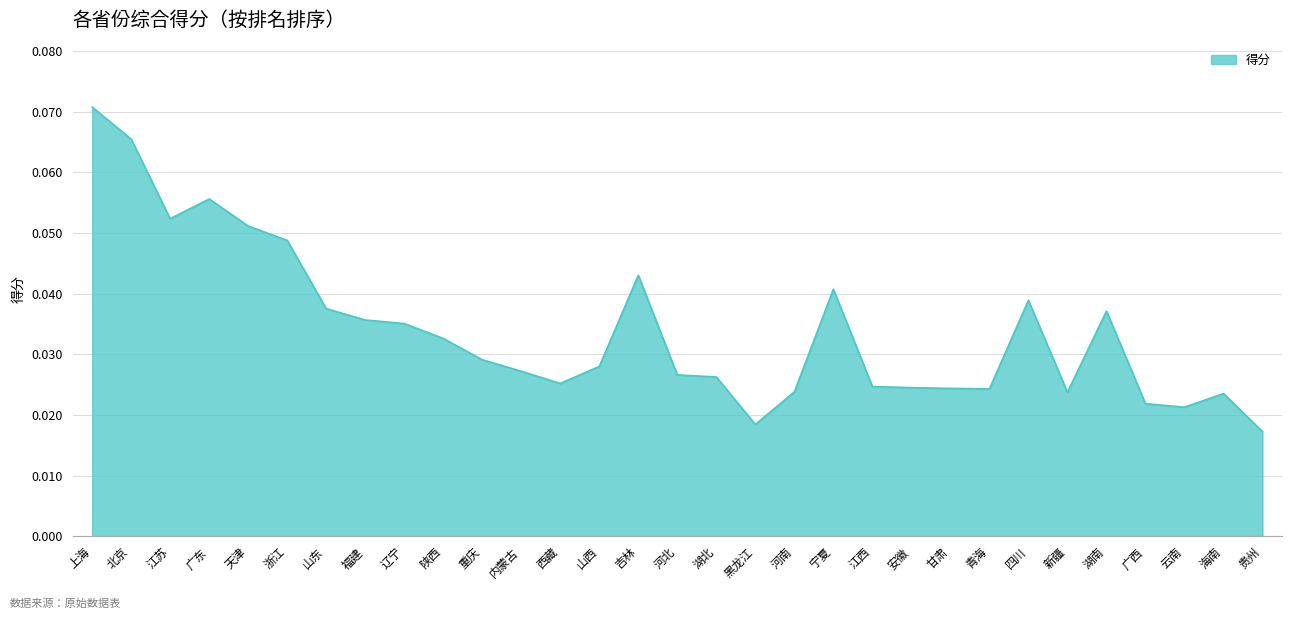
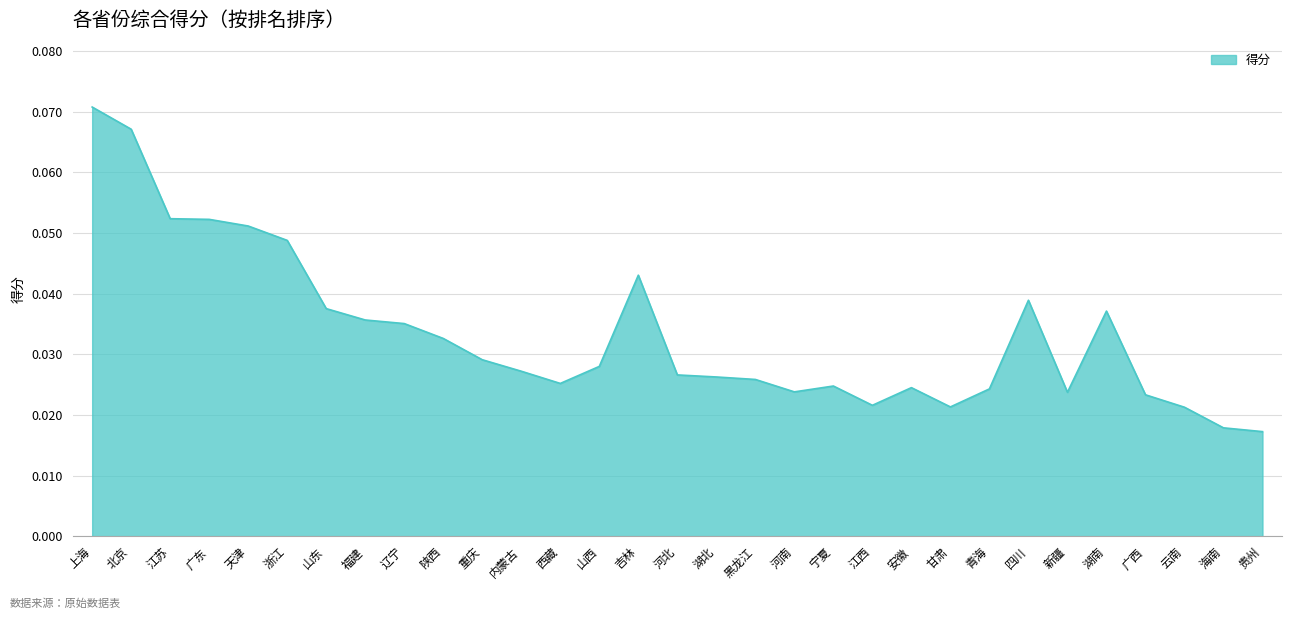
  {
    "上海": 0.071,
-   "北京": 0.066,
+   "北京": 0.067,
    "江苏": 0.052,
-   "广东": 0.056,
+   "广东": 0.052,
    "天津": 0.051,
    "浙江": 0.049,
    "山东": 0.038,
    "福建": 0.036,
    "辽宁": 0.035,
    "陕西": 0.033,
    "重庆": 0.029,
    "内蒙古": 0.027,
    "西藏": 0.025,
    "山西": 0.028,
    "吉林": 0.043,
    "河北": 0.027,
    "湖北": 0.026,
-   "黑龙江": 0.018,
+   "黑龙江": 0.026,
    "河南": 0.024,
-   "宁夏": 0.041,
-   "江西": 0.025,
+   "宁夏": 0.025,
+   "江西": 0.022,
    "安徽": 0.025,
-   "甘肃": 0.024,
+   "甘肃": 0.021,
    "青海": 0.024,
    "四川": 0.039,
    "新疆": 0.024,
    "湖南": 0.037,
-   "广西": 0.022,
+   "广西": 0.023,
    "云南": 0.021,
-   "海南": 0.024,
+   "海南": 0.018,
    "贵州": 0.017
  }
